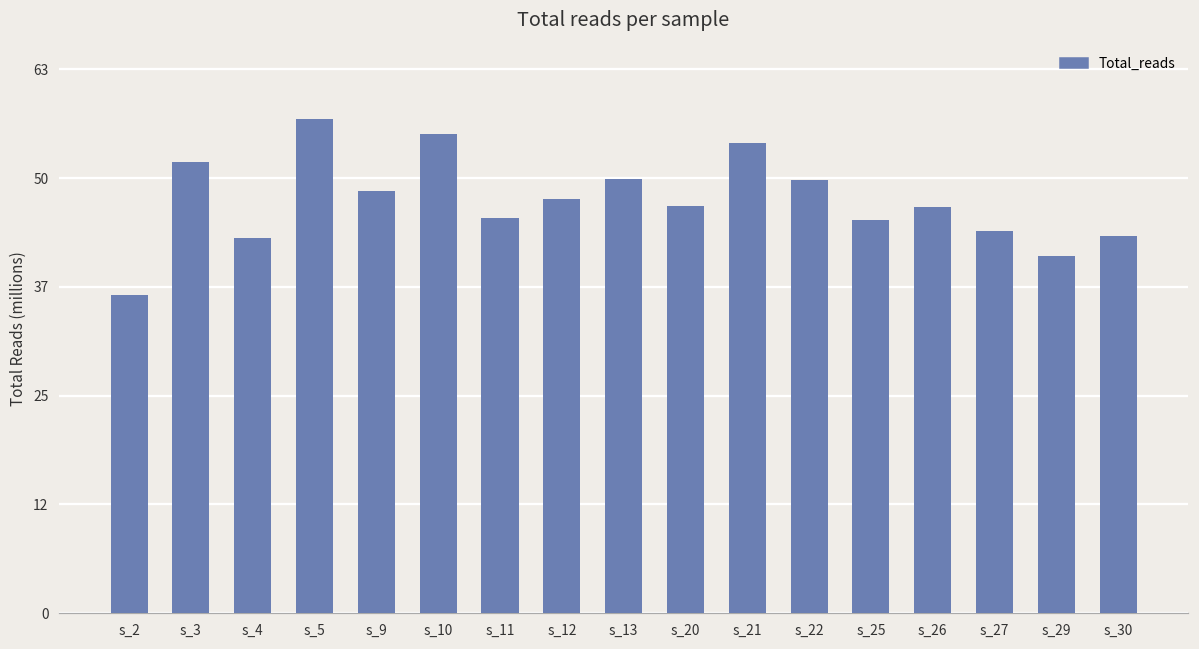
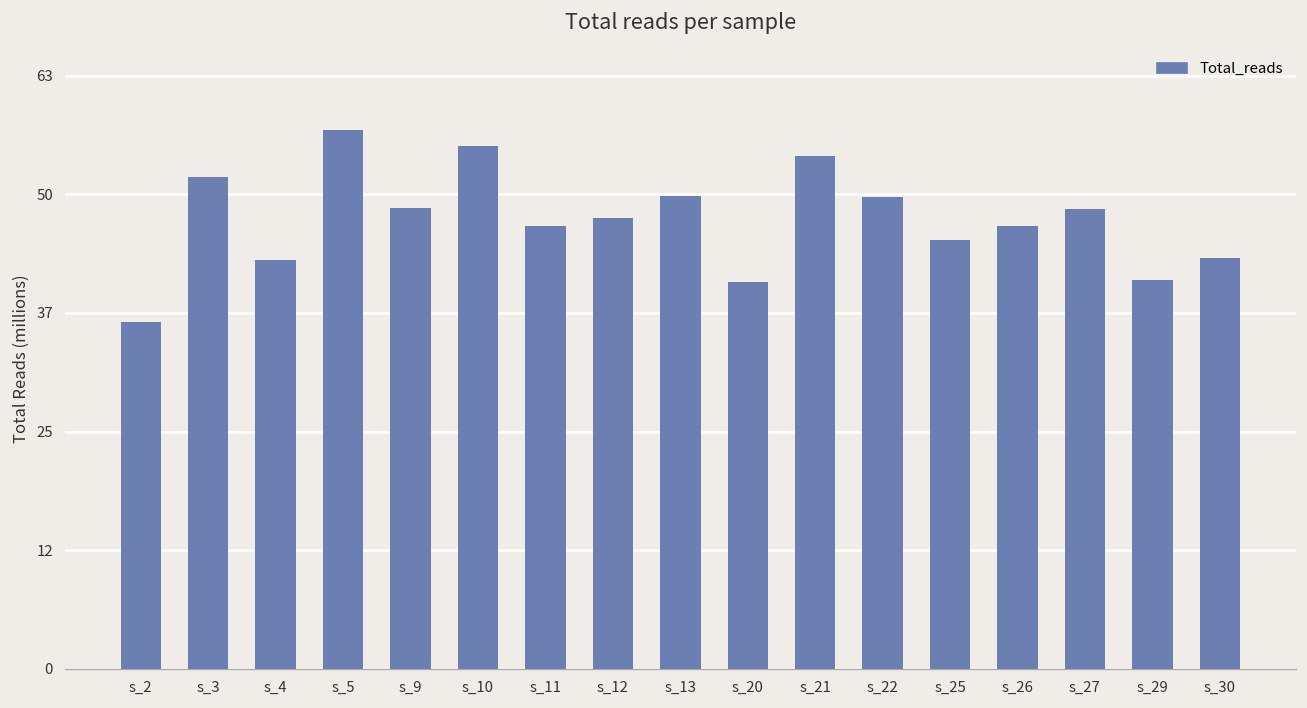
  {
    "s_2": 37,
    "s_3": 52,
    "s_4": 44,
    "s_5": 57,
    "s_9": 49,
    "s_10": 56,
-   "s_11": 46,
+   "s_11": 47,
    "s_12": 48,
    "s_13": 50,
-   "s_20": 47,
+   "s_20": 41,
    "s_21": 55,
    "s_22": 50,
    "s_25": 46,
    "s_26": 47,
-   "s_27": 44,
+   "s_27": 49,
    "s_29": 41,
    "s_30": 44
  }
